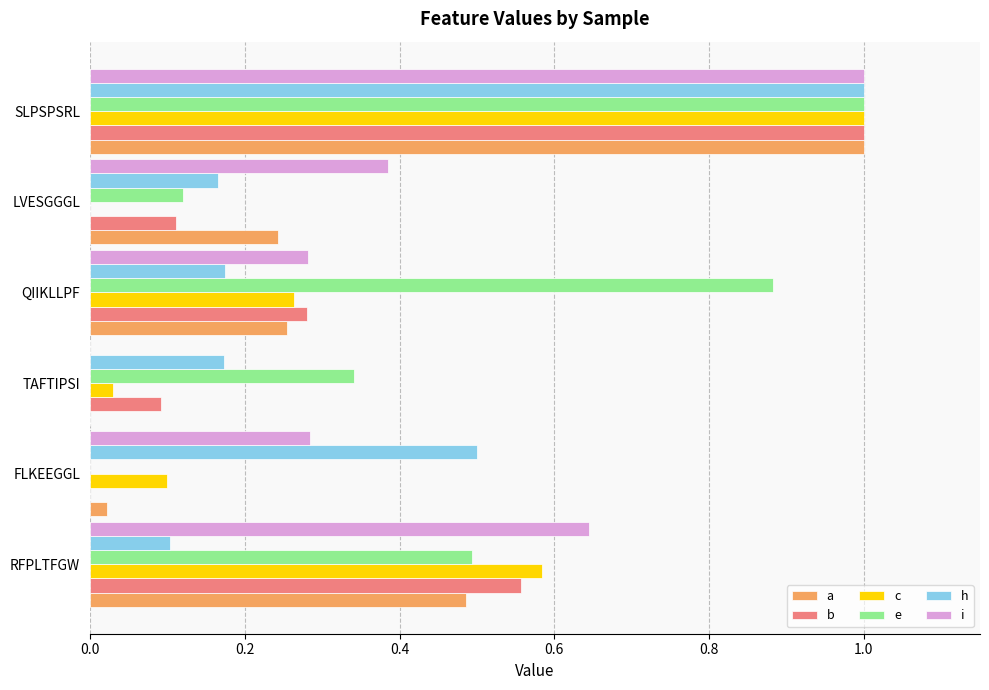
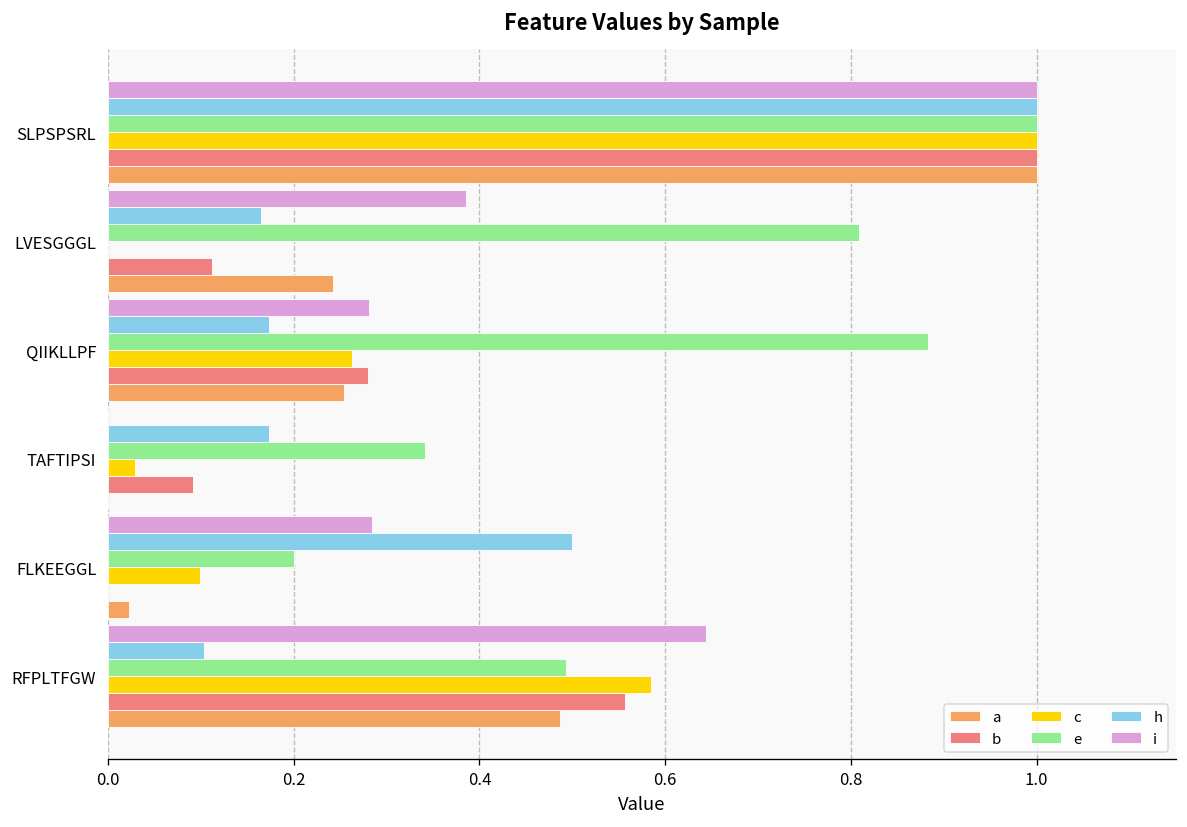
  {
    "c": {
      "SLPSPSRL": 1.00,
      "LVESGGGL": 0.00,
      "QIIKLLPF": 0.26,
      "TAFTIPSI": 0.03,
      "FLKEEGGL": 0.10,
      "RFPLTFGW": 0.58
    },
    "e": {
      "SLPSPSRL": 1.00,
-     "LVESGGGL": 0.12,
+     "LVESGGGL": 0.81,
      "QIIKLLPF": 0.88,
      "TAFTIPSI": 0.34,
-     "FLKEEGGL": 0.0,
+     "FLKEEGGL": 0.2,
      "RFPLTFGW": 0.49
    },
    "h": {
      "SLPSPSRL": 1.00,
      "LVESGGGL": 0.17,
      "QIIKLLPF": 0.17,
      "TAFTIPSI": 0.17,
      "FLKEEGGL": 0.50,
      "RFPLTFGW": 0.10
    },
    "i": {
      "SLPSPSRL": 1.00,
      "LVESGGGL": 0.39,
      "QIIKLLPF": 0.28,
      "TAFTIPSI": 0.00,
      "FLKEEGGL": 0.28,
      "RFPLTFGW": 0.64
    }
  }
